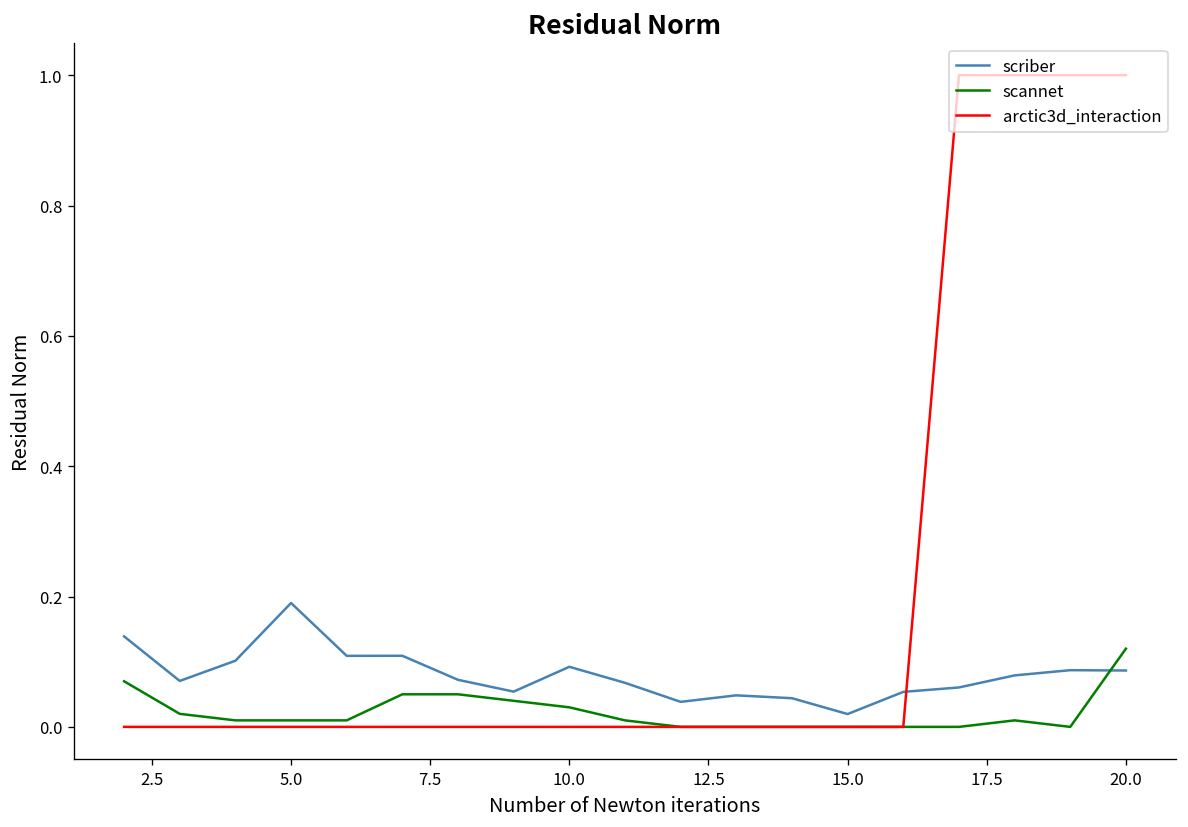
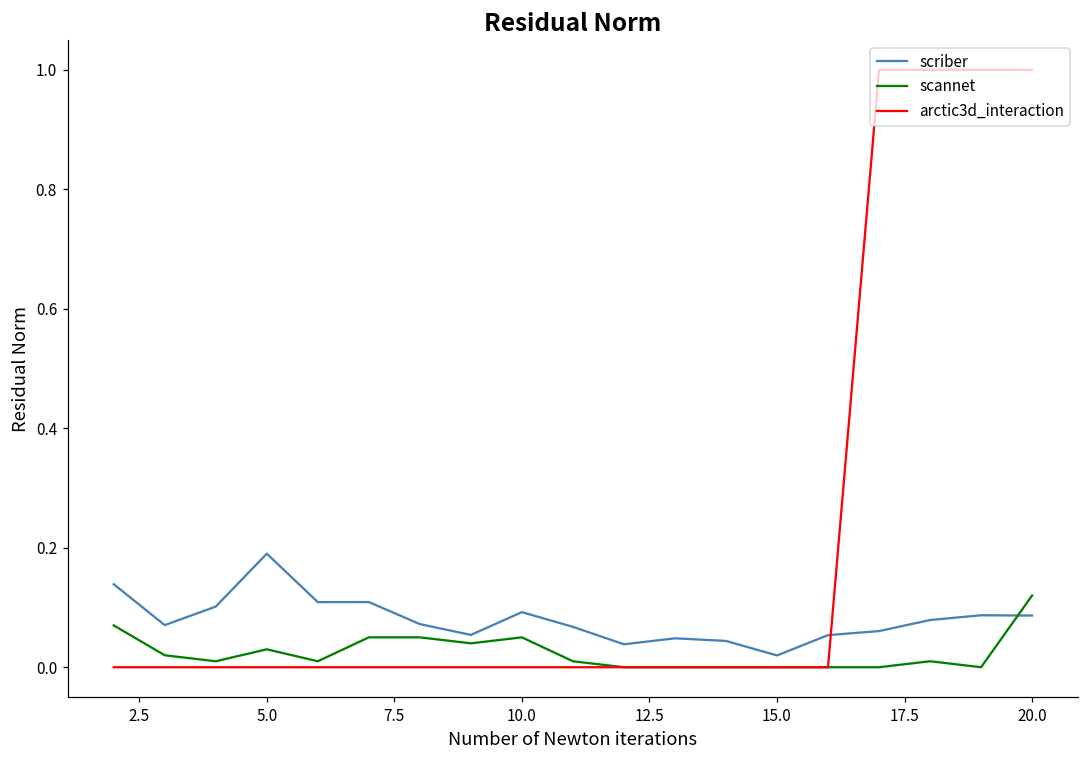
  {
    "scriber": {
      "5.0": 0.19,
      "10.0": 0.09,
      "15.0": 0.02,
      "20.0": 0.09
    },
    "scannet": {
-     "5.0": 0.01,
-     "10.0": 0.03,
+     "5.0": 0.03,
+     "10.0": 0.05,
      "20.0": 0.12
    },
    "arctic3d_interaction": {
      "5.0": 0.00,
      "10.0": 0.00
    }
  }
